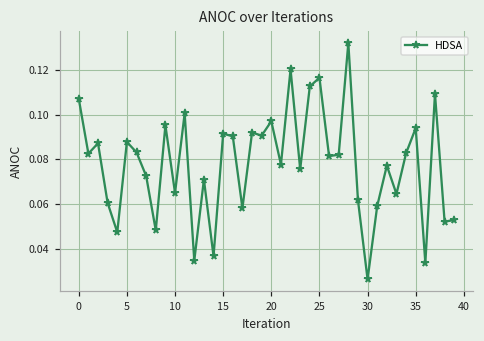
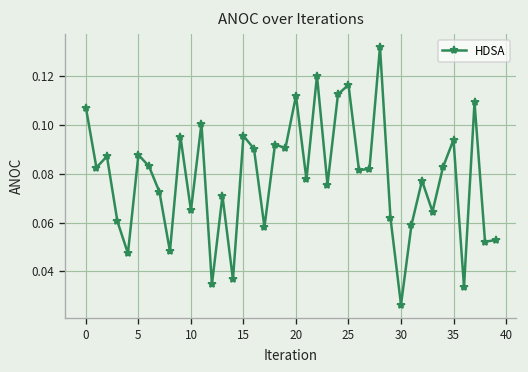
  {
    "0": 0.107,
    "5": 0.088,
    "10": 0.065,
-   "15": 0.091,
-   "20": 0.097,
+   "15": 0.096,
+   "20": 0.112,
    "25": 0.116,
    "30": 0.026,
    "35": 0.094
  }
